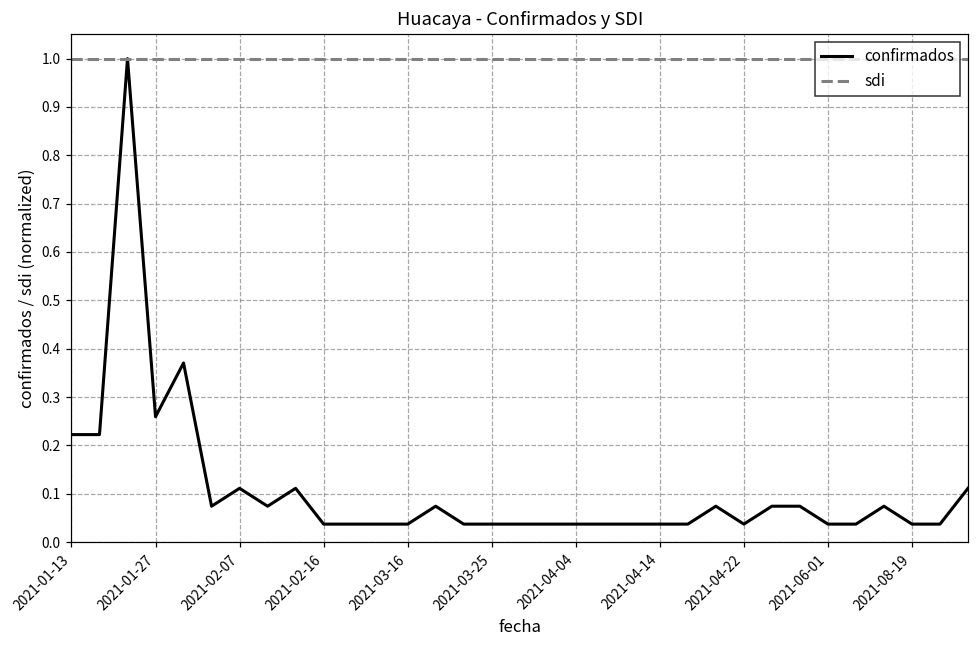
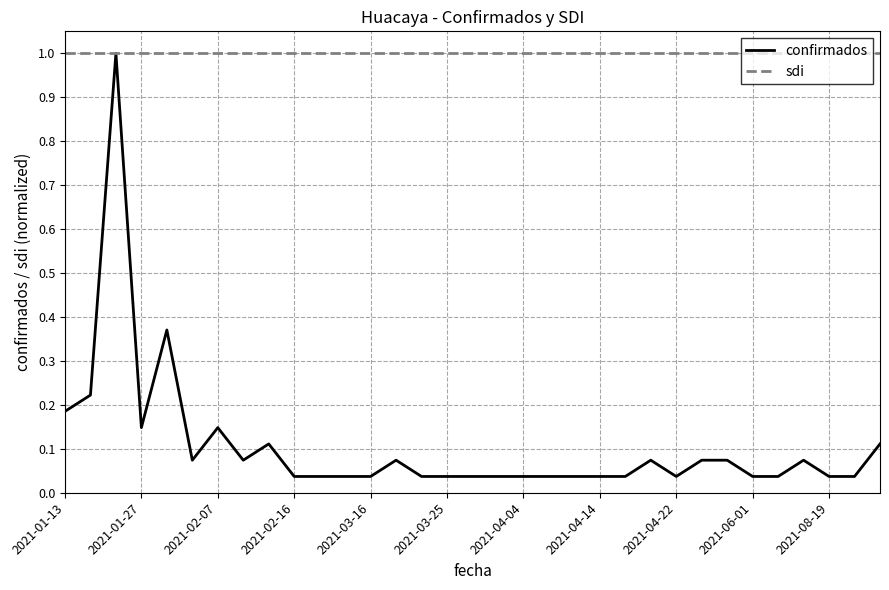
  {
    "confirmados": {
-     "2021-01-13": 0.22,
-     "2021-01-27": 0.26,
-     "2021-02-07": 0.11,
+     "2021-01-13": 0.19,
+     "2021-01-27": 0.15,
+     "2021-02-07": 0.15,
      "2021-02-16": 0.04,
      "2021-03-16": 0.04,
      "2021-03-25": 0.04,
      "2021-04-04": 0.04,
      "2021-04-14": 0.04,
      "2021-04-22": 0.04,
      "2021-06-01": 0.04,
      "2021-08-19": 0.04
    },
    "sdi": {
      "2021-01-13": 1.00,
      "2021-01-27": 1.00,
      "2021-02-07": 1.00,
      "2021-02-16": 1.00,
      "2021-03-16": 1.00,
      "2021-03-25": 1.00,
      "2021-04-04": 1.00,
      "2021-04-14": 1.00,
      "2021-04-22": 1.00
    }
  }
